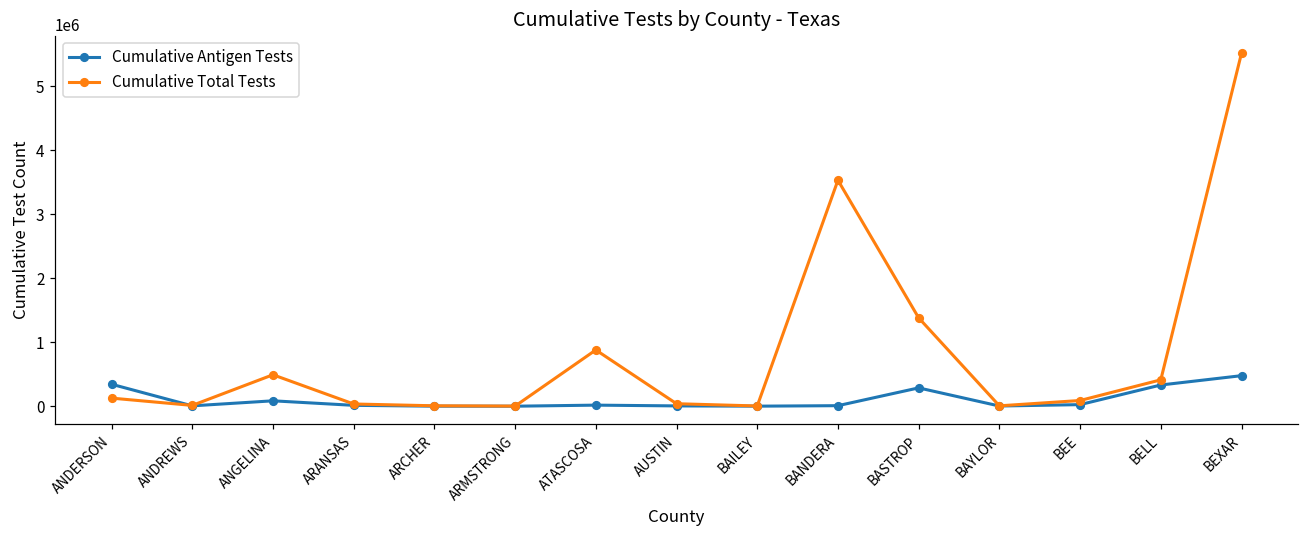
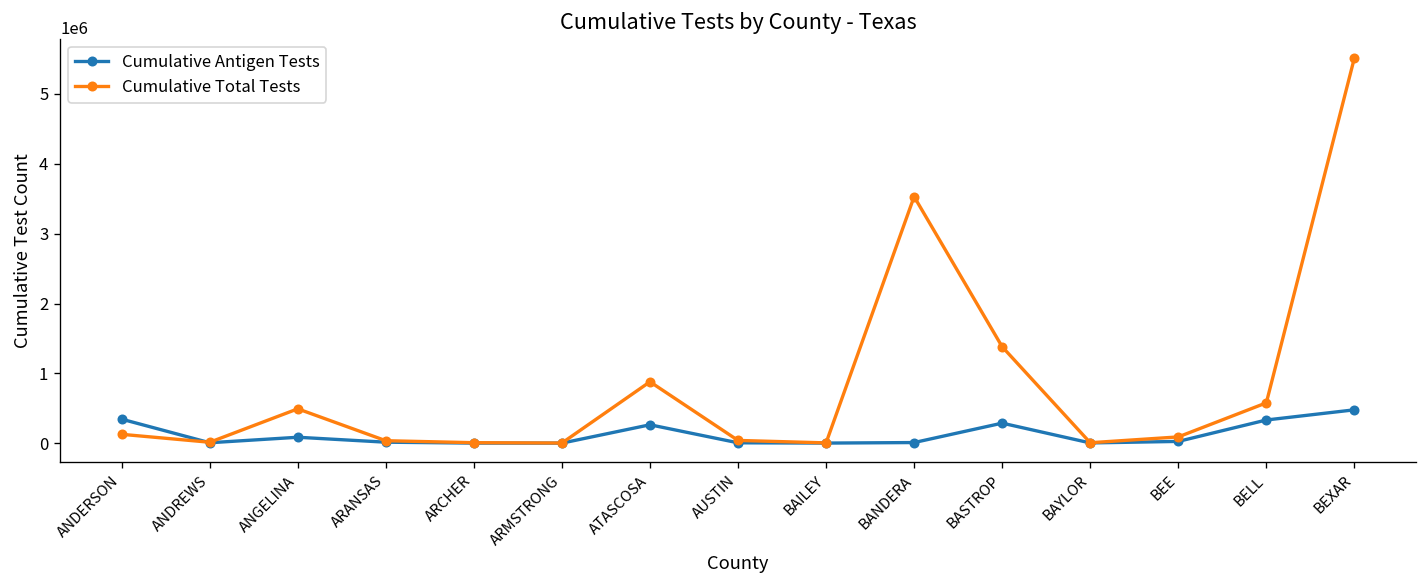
  {
    "Cumulative Antigen Tests": {
      "ANDERSON": 300000,
      "ANGELINA": 100000,
-     "ATASCOSA": 0,
+     "ATASCOSA": 300000,
      "BANDERA": 0,
      "BASTROP": 300000,
      "BEE": 0,
      "BELL": 300000,
      "BEXAR": 500000
    },
    "Cumulative Total Tests": {
      "ANDERSON": 100000,
      "ANGELINA": 500000,
      "ATASCOSA": 900000,
      "BANDERA": 3500000,
      "BASTROP": 1400000,
      "BEE": 100000,
-     "BELL": 400000,
+     "BELL": 600000,
      "BEXAR": 5500000
    }
  }
